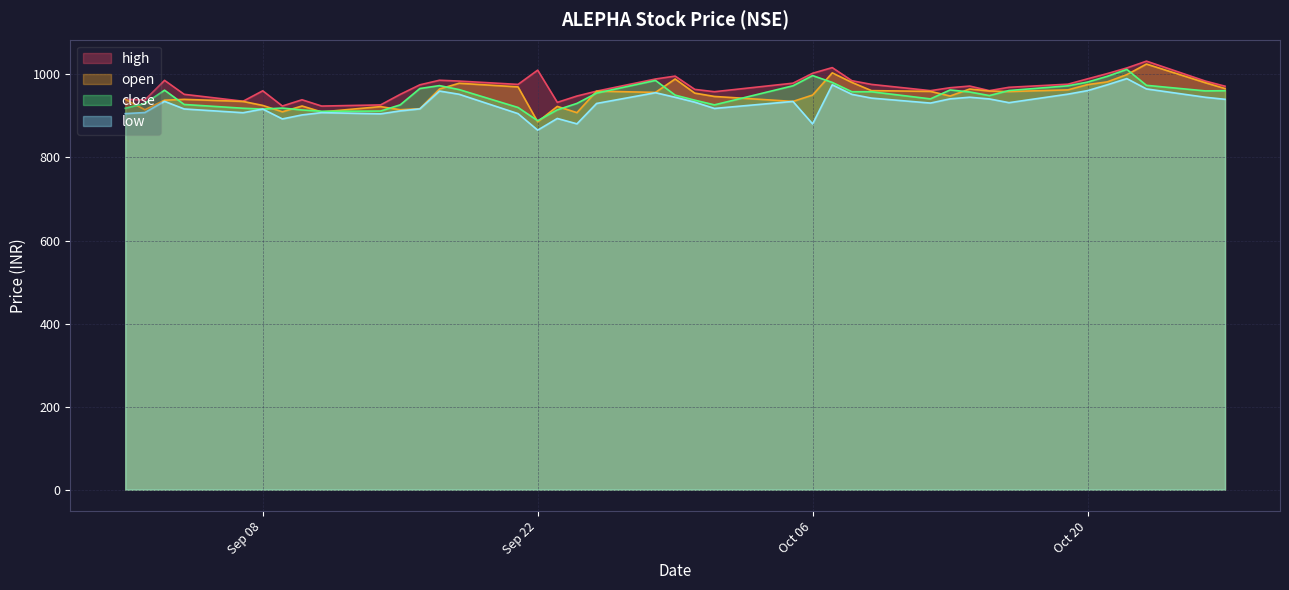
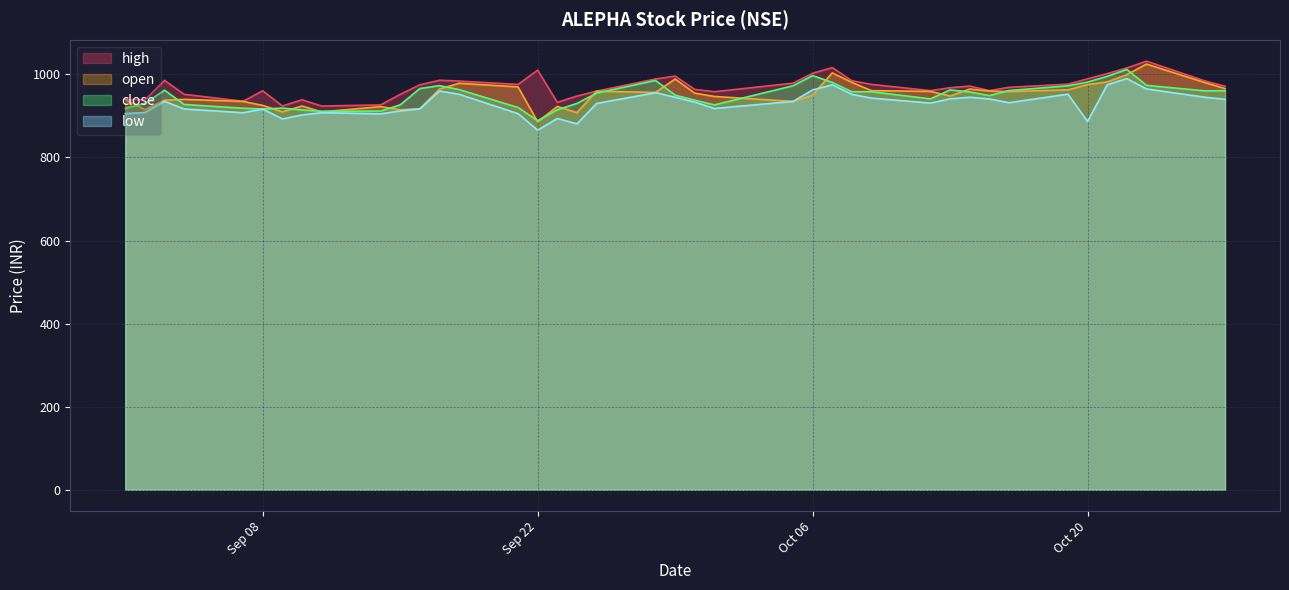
  {
    "high": {
      "Sep 08": 960,
      "Sep 22": 1010,
      "Oct 20": 990
    },
    "open": {
      "Sep 08": 930,
      "Oct 06": 950
    },
    "low": {
      "Sep 22": 870,
-     "Oct 06": 880,
-     "Oct 20": 960
+     "Oct 06": 960,
+     "Oct 20": 890
    }
  }
